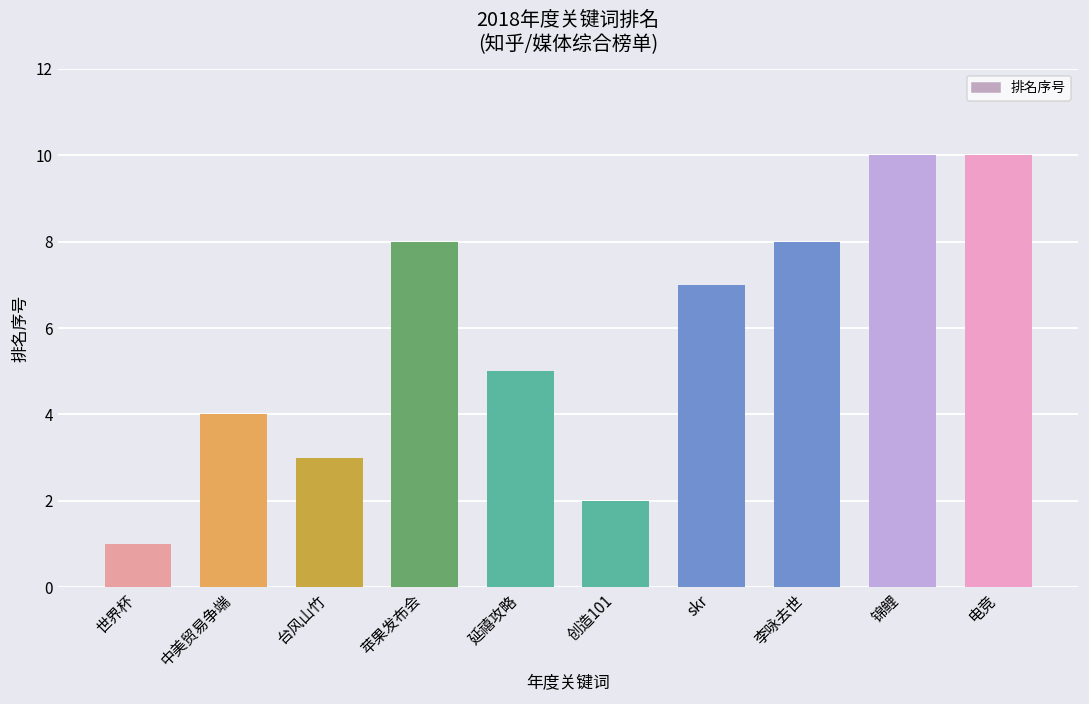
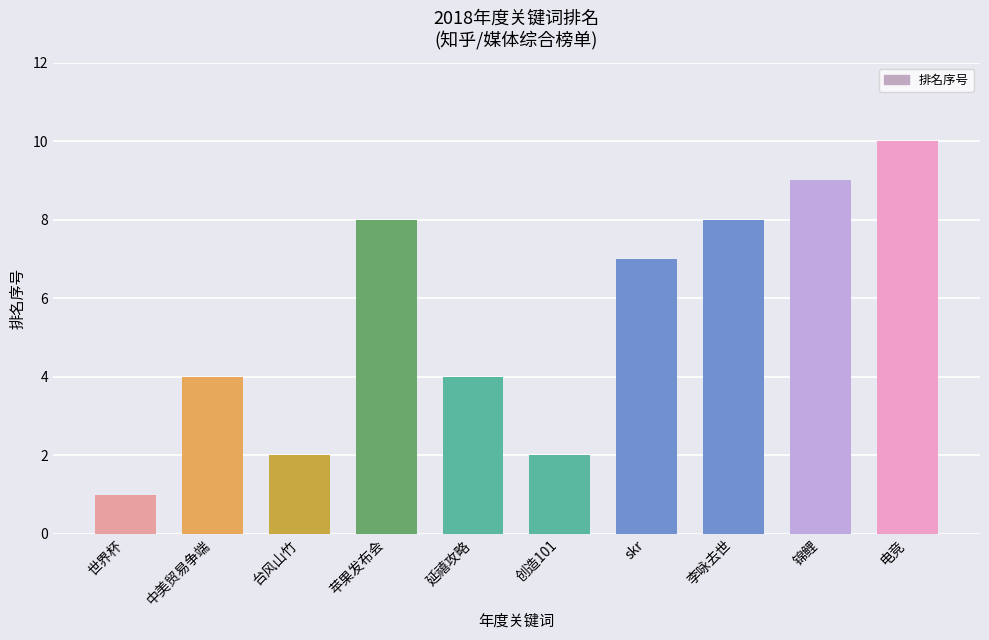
  {
    "世界杯": 1,
    "中美贸易争端": 4,
-   "台风山竹": 3,
+   "台风山竹": 2,
    "苹果发布会": 8,
-   "延禧攻略": 5,
+   "延禧攻略": 4,
    "创造101": 2,
    "skr": 7,
    "李咏去世": 8,
-   "锦鲤": 10,
+   "锦鲤": 9,
    "电竞": 10
  }
